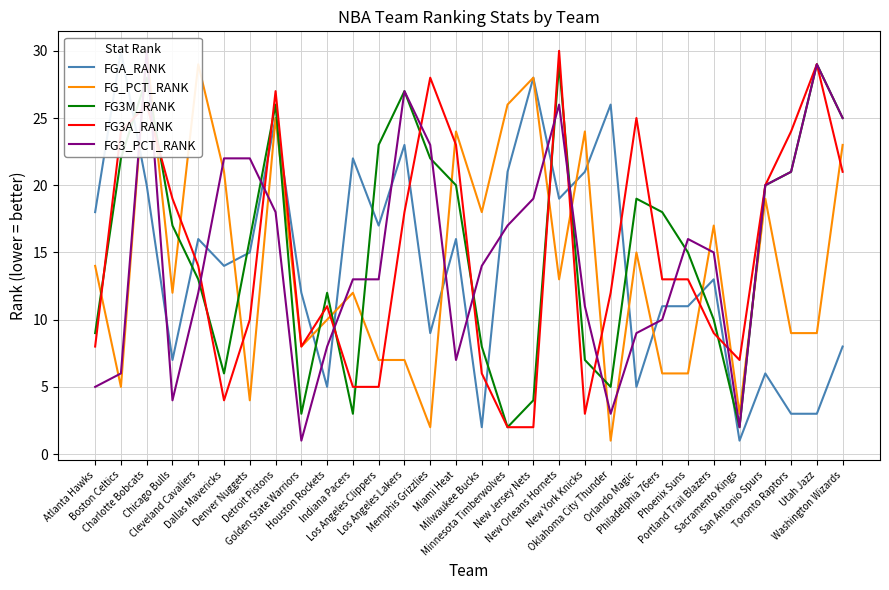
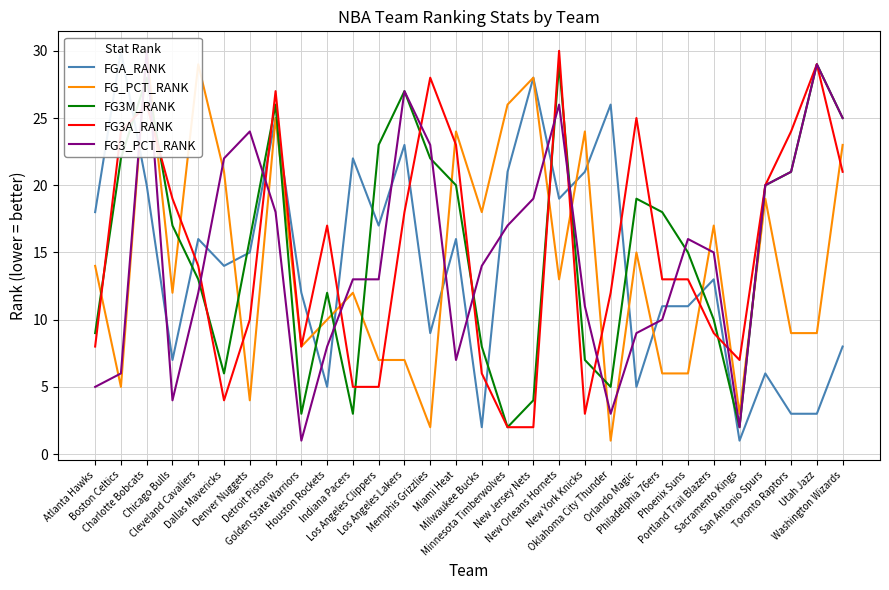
  {
    "FGA_RANK": {
      "Atlanta Hawks": 18,
      "Charlotte Bobcats": 20,
      "Chicago Bulls": 7,
      "Cleveland Cavaliers": 16,
      "Dallas Mavericks": 14,
      "Denver Nuggets": 15,
      "Golden State Warriors": 12,
      "Houston Rockets": 5,
      "Indiana Pacers": 22,
      "Los Angeles Clippers": 17,
      "Los Angeles Lakers": 23,
      "Memphis Grizzlies": 9,
      "Miami Heat": 16,
      "Milwaukee Bucks": 2,
      "Minnesota Timberwolves": 21,
      "New Orleans Hornets": 19,
      "New York Knicks": 21,
      "Oklahoma City Thunder": 26,
      "Orlando Magic": 5,
      "Philadelphia 76ers": 11,
      "Phoenix Suns": 11,
      "Portland Trail Blazers": 13,
      "Sacramento Kings": 1,
      "San Antonio Spurs": 6,
      "Toronto Raptors": 3,
      "Utah Jazz": 3,
      "Washington Wizards": 8
    },
    "FG_PCT_RANK": {
      "Atlanta Hawks": 14,
      "Boston Celtics": 5,
      "Chicago Bulls": 12,
      "Dallas Mavericks": 21,
      "Denver Nuggets": 4,
      "Houston Rockets": 10,
      "Indiana Pacers": 12,
      "Los Angeles Clippers": 7,
      "Los Angeles Lakers": 7,
      "Memphis Grizzlies": 2,
      "Miami Heat": 24,
      "Milwaukee Bucks": 18,
      "Minnesota Timberwolves": 26,
      "New Orleans Hornets": 13,
      "New York Knicks": 24,
      "Oklahoma City Thunder": 1,
      "Orlando Magic": 15,
      "Philadelphia 76ers": 6,
      "Phoenix Suns": 6,
      "Portland Trail Blazers": 17,
      "Sacramento Kings": 3,
      "San Antonio Spurs": 19,
      "Toronto Raptors": 9,
      "Utah Jazz": 9,
      "Washington Wizards": 23
    },
    "FG3M_RANK": {
      "Atlanta Hawks": 9,
      "Boston Celtics": 22,
      "Chicago Bulls": 17,
      "Cleveland Cavaliers": 13,
      "Dallas Mavericks": 6,
      "Denver Nuggets": 16,
      "Detroit Pistons": 26,
      "Golden State Warriors": 3,
      "Houston Rockets": 12,
      "Indiana Pacers": 3,
      "Los Angeles Clippers": 23,
      "Memphis Grizzlies": 22,
      "Miami Heat": 20,
      "Milwaukee Bucks": 8,
      "New Jersey Nets": 4,
      "New Orleans Hornets": 29,
      "New York Knicks": 7,
      "Oklahoma City Thunder": 5,
      "Orlando Magic": 19,
      "Philadelphia 76ers": 18,
      "Phoenix Suns": 15,
      "Portland Trail Blazers": 10
    },
    "FG3A_RANK": {
      "Atlanta Hawks": 8,
      "Chicago Bulls": 19,
      "Cleveland Cavaliers": 14,
      "Dallas Mavericks": 4,
      "Denver Nuggets": 10,
      "Detroit Pistons": 27,
-     "Houston Rockets": 11,
+     "Houston Rockets": 17,
      "Indiana Pacers": 5,
      "Los Angeles Clippers": 5,
      "Los Angeles Lakers": 18,
      "Memphis Grizzlies": 28,
      "Miami Heat": 23,
      "Milwaukee Bucks": 6,
      "New Jersey Nets": 2,
      "New Orleans Hornets": 30,
      "New York Knicks": 3,
      "Oklahoma City Thunder": 12,
      "Orlando Magic": 25,
      "Philadelphia 76ers": 13,
      "Phoenix Suns": 13,
      "Portland Trail Blazers": 9,
      "Sacramento Kings": 7,
      "Toronto Raptors": 24,
      "Washington Wizards": 21
    },
    "FG3_PCT_RANK": {
      "Atlanta Hawks": 5,
      "Boston Celtics": 6,
      "Chicago Bulls": 4,
      "Cleveland Cavaliers": 12,
      "Dallas Mavericks": 22,
-     "Denver Nuggets": 22,
+     "Denver Nuggets": 24,
      "Detroit Pistons": 18,
      "Golden State Warriors": 1,
      "Houston Rockets": 8,
      "Indiana Pacers": 13,
      "Los Angeles Clippers": 13,
      "Memphis Grizzlies": 23,
      "Miami Heat": 7,
      "Milwaukee Bucks": 14,
      "Minnesota Timberwolves": 17,
      "New Jersey Nets": 19,
      "New Orleans Hornets": 26,
      "New York Knicks": 11,
      "Oklahoma City Thunder": 3,
      "Orlando Magic": 9,
      "Philadelphia 76ers": 10,
      "Phoenix Suns": 16,
      "Portland Trail Blazers": 15
    }
  }
